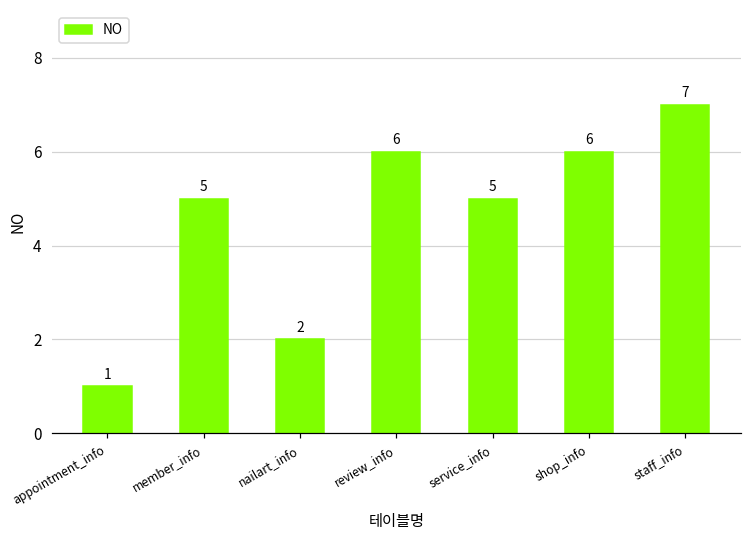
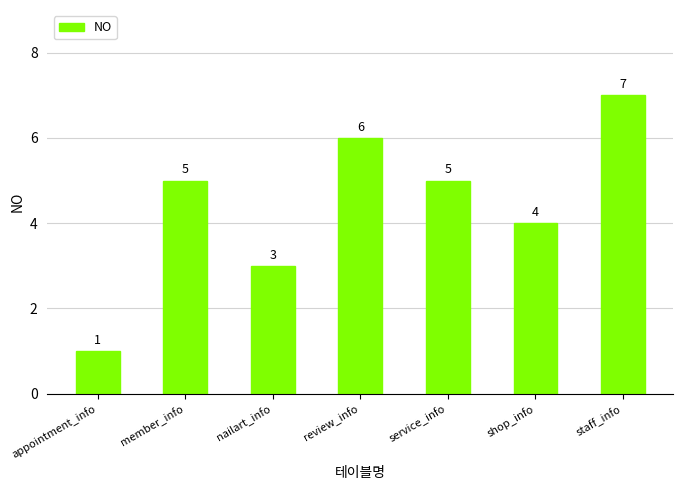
  {
    "appointment_info": 1,
    "member_info": 5,
-   "nailart_info": 2,
+   "nailart_info": 3,
    "review_info": 6,
    "service_info": 5,
-   "shop_info": 6,
+   "shop_info": 4,
    "staff_info": 7
  }
